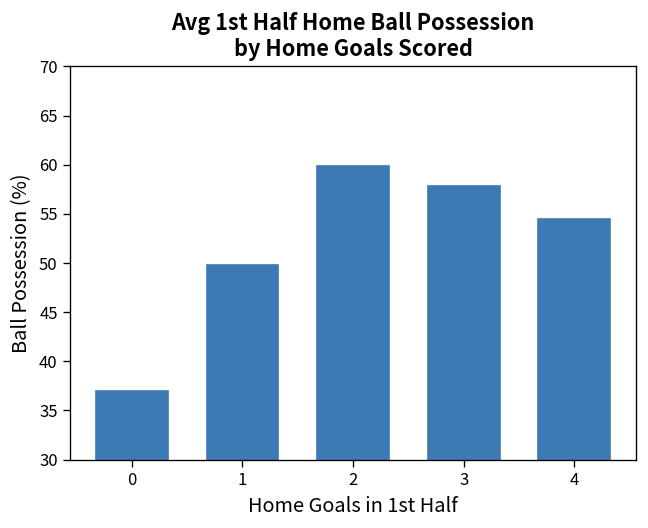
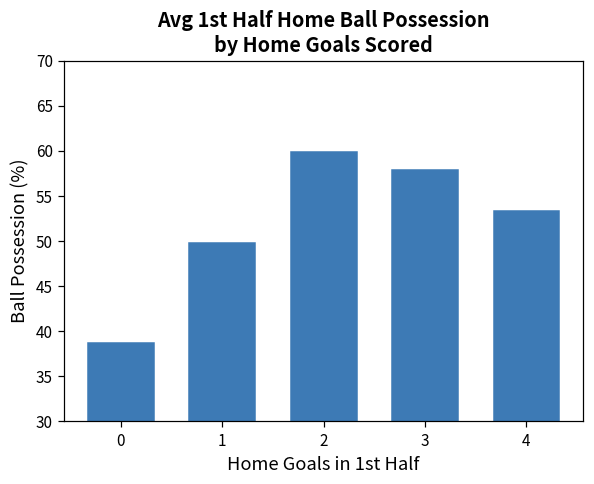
  {
-   "0": 37,
+   "0": 39,
    "1": 50,
    "2": 60,
    "3": 58,
-   "4": 54
+   "4": 53
  }
